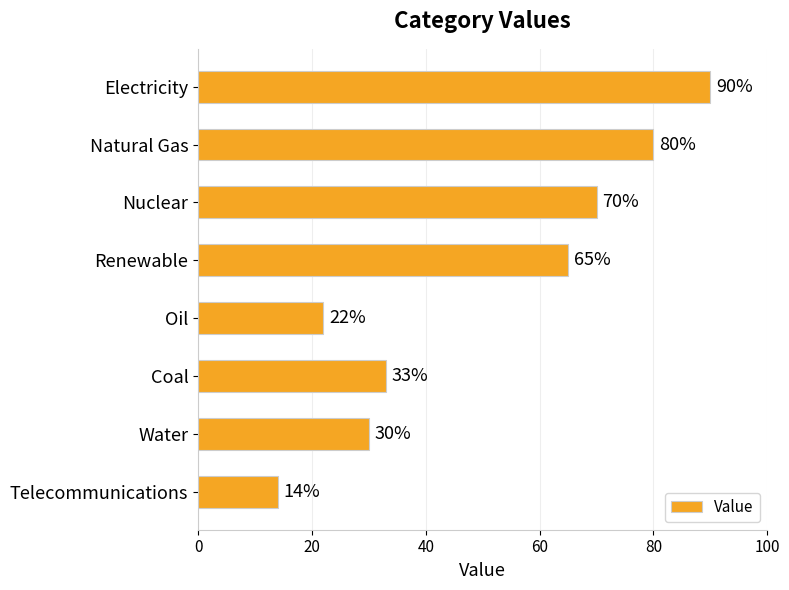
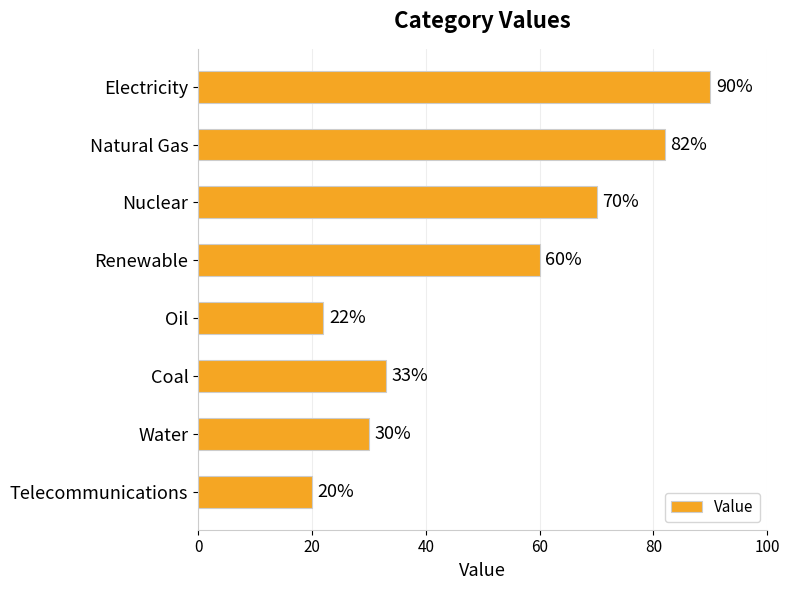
  {
    "Electricity": "90%",
-   "Natural Gas": "80%",
+   "Natural Gas": "82%",
    "Nuclear": "70%",
-   "Renewable": "65%",
+   "Renewable": "60%",
    "Oil": "22%",
    "Coal": "33%",
    "Water": "30%",
-   "Telecommunications": "14%"
+   "Telecommunications": "20%"
  }
